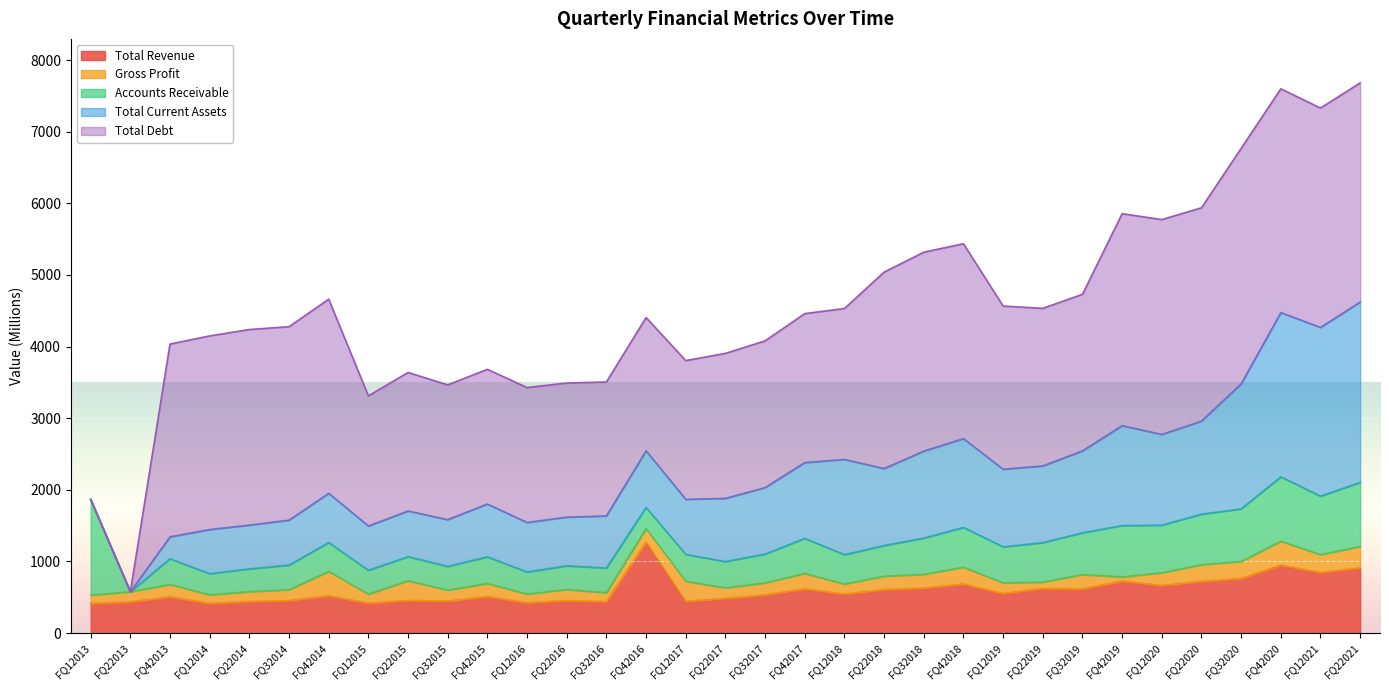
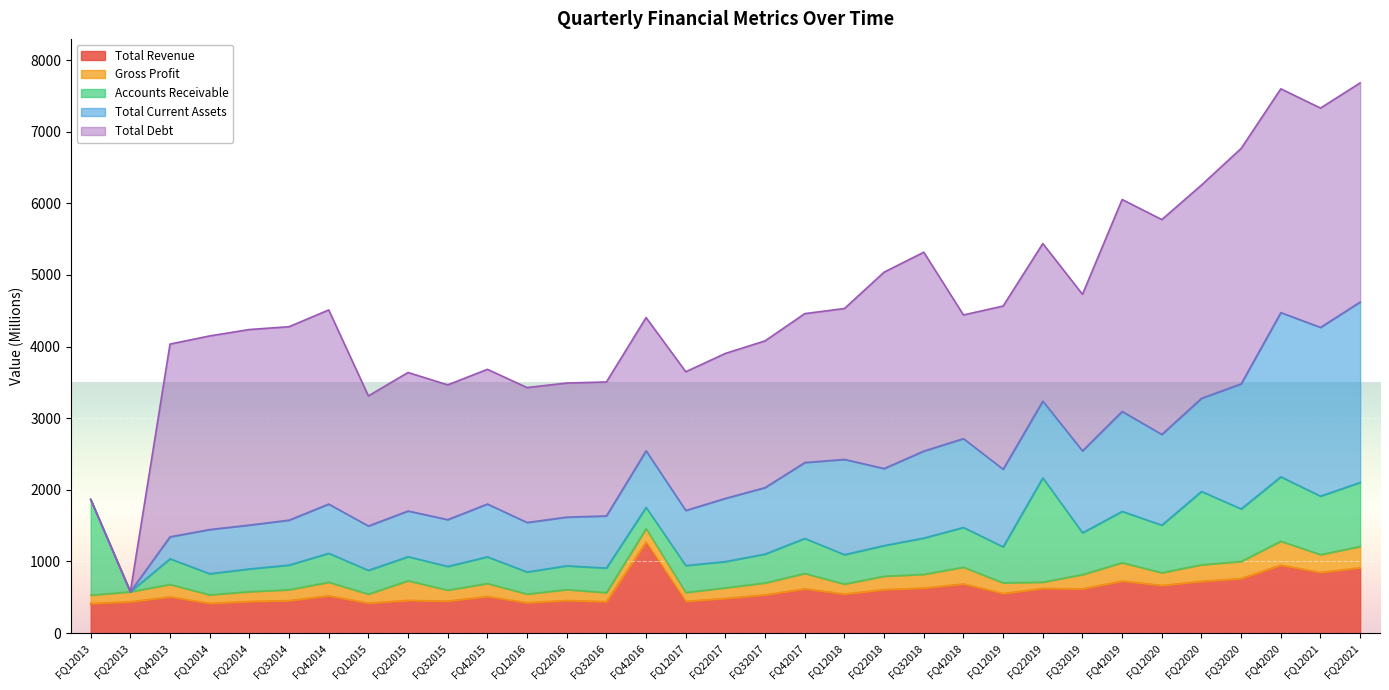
  {
    "Total Revenue": {
      "FQ12013": 400,
      "FQ22013": 400,
      "FQ42013": 500,
      "FQ12014": 400,
      "FQ22014": 400,
      "FQ32014": 500,
      "FQ42014": 500,
      "FQ12015": 400,
      "FQ22015": 500,
      "FQ32015": 400,
      "FQ42015": 500,
      "FQ12016": 400,
      "FQ22016": 500,
      "FQ32016": 400,
      "FQ42016": 1300,
      "FQ12017": 400,
      "FQ22017": 500,
      "FQ32017": 500,
      "FQ42017": 600,
      "FQ12018": 500,
      "FQ22018": 600,
      "FQ32018": 600,
      "FQ42018": 700,
      "FQ12019": 600,
      "FQ22019": 600,
      "FQ32019": 600,
      "FQ42019": 700,
      "FQ12020": 700,
      "FQ22020": 700,
      "FQ32020": 800,
      "FQ42020": 900,
      "FQ12021": 800,
      "FQ22021": 900
    },
    "Gross Profit": {
      "FQ12013": 100,
      "FQ42013": 200,
      "FQ12014": 100,
      "FQ22014": 100,
      "FQ32014": 200,
-     "FQ42014": 300,
+     "FQ42014": 200,
      "FQ12015": 100,
      "FQ22015": 300,
      "FQ32015": 200,
      "FQ42015": 200,
      "FQ12016": 100,
      "FQ22016": 200,
      "FQ32016": 100,
      "FQ42016": 200,
-     "FQ12017": 300,
+     "FQ12017": 100,
      "FQ22017": 100,
      "FQ32017": 200,
      "FQ42017": 200,
      "FQ12018": 100,
      "FQ22018": 200,
      "FQ32018": 200,
      "FQ42018": 200,
      "FQ12019": 100,
      "FQ22019": 100,
      "FQ32019": 200,
-     "FQ42019": 100,
+     "FQ42019": 300,
      "FQ12020": 200,
      "FQ22020": 200,
      "FQ32020": 200,
      "FQ42020": 300,
      "FQ12021": 200,
      "FQ22021": 300
    },
    "Accounts Receivable": {
      "FQ42013": 400,
      "FQ12014": 300,
      "FQ22014": 300,
      "FQ32014": 300,
      "FQ42014": 400,
      "FQ12015": 300,
      "FQ22015": 300,
      "FQ32015": 300,
      "FQ42015": 400,
      "FQ12016": 300,
      "FQ22016": 300,
      "FQ32016": 300,
      "FQ42016": 300,
      "FQ12017": 400,
      "FQ22017": 400,
      "FQ32017": 400,
      "FQ42017": 500,
      "FQ12018": 400,
      "FQ22018": 400,
      "FQ32018": 500,
      "FQ42018": 600,
      "FQ12019": 500,
-     "FQ22019": 600,
+     "FQ22019": 1500,
      "FQ32019": 600,
      "FQ42019": 700,
      "FQ12020": 700,
-     "FQ22020": 700,
+     "FQ22020": 1000,
      "FQ32020": 700,
      "FQ42020": 900,
      "FQ12021": 800,
      "FQ22021": 900
    },
    "Total Current Assets": {
      "FQ42013": 300,
      "FQ12014": 600,
      "FQ22014": 600,
      "FQ32014": 600,
      "FQ42014": 700,
      "FQ12015": 600,
      "FQ22015": 600,
      "FQ32015": 700,
      "FQ42015": 700,
      "FQ12016": 700,
      "FQ22016": 700,
      "FQ32016": 700,
      "FQ42016": 800,
      "FQ12017": 800,
      "FQ22017": 900,
      "FQ32017": 900,
      "FQ42017": 1100,
      "FQ12018": 1300,
      "FQ22018": 1100,
      "FQ32018": 1200,
      "FQ42018": 1200,
      "FQ12019": 1100,
      "FQ22019": 1100,
      "FQ32019": 1100,
      "FQ42019": 1400,
      "FQ12020": 1300,
      "FQ22020": 1300,
      "FQ32020": 1700,
      "FQ42020": 2300,
      "FQ12021": 2400,
      "FQ22021": 2500
    },
    "Total Debt": {
      "FQ42013": 2700,
      "FQ12014": 2700,
      "FQ22014": 2700,
      "FQ32014": 2700,
      "FQ42014": 2700,
      "FQ12015": 1800,
      "FQ22015": 1900,
      "FQ32015": 1900,
      "FQ42015": 1900,
      "FQ12016": 1900,
      "FQ22016": 1900,
      "FQ32016": 1900,
      "FQ42016": 1900,
      "FQ12017": 1900,
      "FQ22017": 2000,
      "FQ32017": 2000,
      "FQ42017": 2100,
      "FQ12018": 2100,
      "FQ22018": 2700,
      "FQ32018": 2800,
-     "FQ42018": 2700,
+     "FQ42018": 1700,
      "FQ12019": 2300,
      "FQ22019": 2200,
      "FQ32019": 2200,
      "FQ42019": 3000,
      "FQ12020": 3000,
      "FQ22020": 3000,
      "FQ32020": 3300,
      "FQ42020": 3100,
      "FQ12021": 3100,
      "FQ22021": 3100
    }
  }
